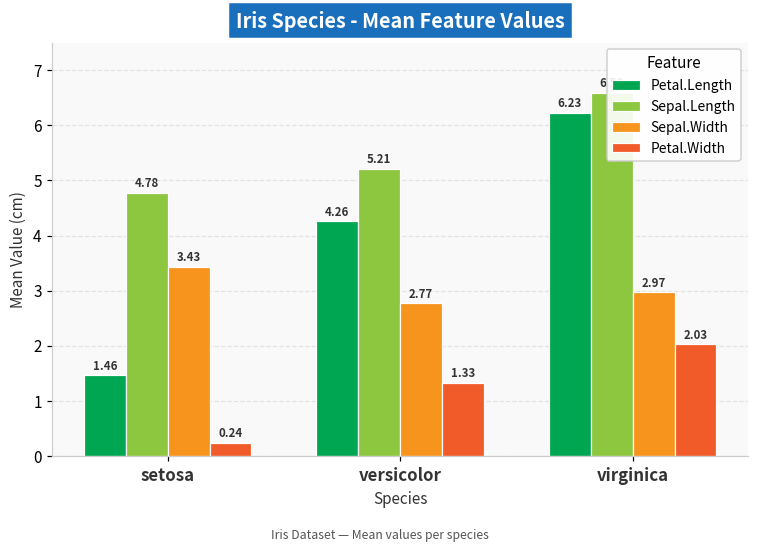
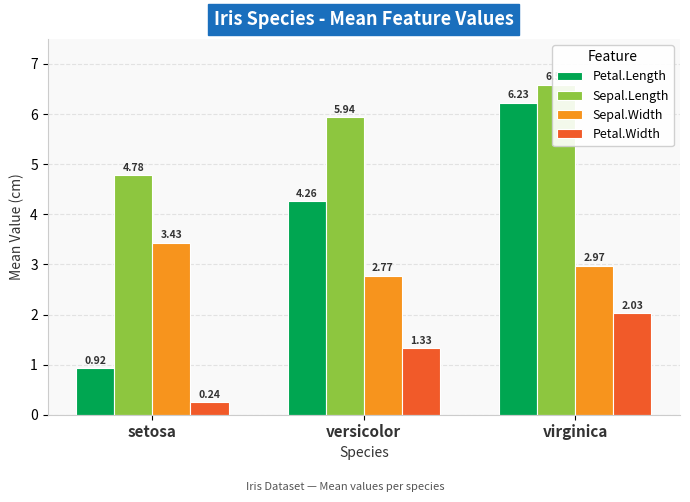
  {
    "Petal.Length": {
-     "setosa": 1.46,
+     "setosa": 0.92,
      "versicolor": 4.26,
      "virginica": 6.23
    },
    "Sepal.Length": {
      "setosa": 4.78,
-     "versicolor": 5.21
+     "versicolor": 5.94
    }
  }
